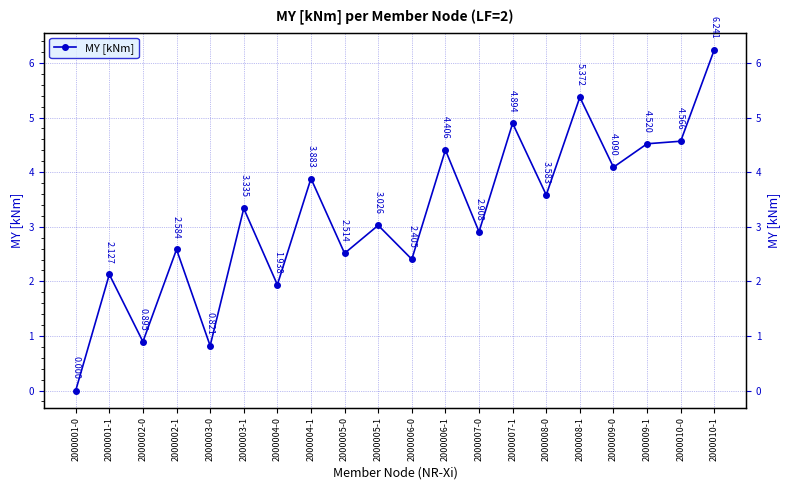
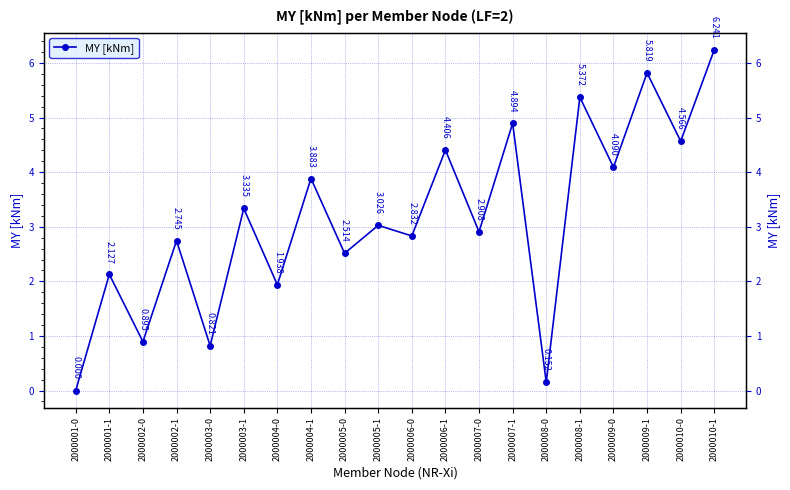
  {
    "2000001-0": 0.000,
    "2000001-1": 2.127,
    "2000002-0": 0.895,
-   "2000002-1": 2.584,
+   "2000002-1": 2.745,
    "2000003-0": 0.821,
    "2000003-1": 3.335,
    "2000004-0": 1.938,
    "2000004-1": 3.883,
    "2000005-0": 2.514,
    "2000005-1": 3.026,
-   "2000006-0": 2.405,
+   "2000006-0": 2.832,
    "2000006-1": 4.406,
    "2000007-0": 2.908,
    "2000007-1": 4.894,
-   "2000008-0": 3.583,
+   "2000008-0": 0.152,
    "2000008-1": 5.372,
    "2000009-0": 4.090,
-   "2000009-1": 4.520,
+   "2000009-1": 5.819,
    "2000010-0": 4.566,
    "2000010-1": 6.241
  }
